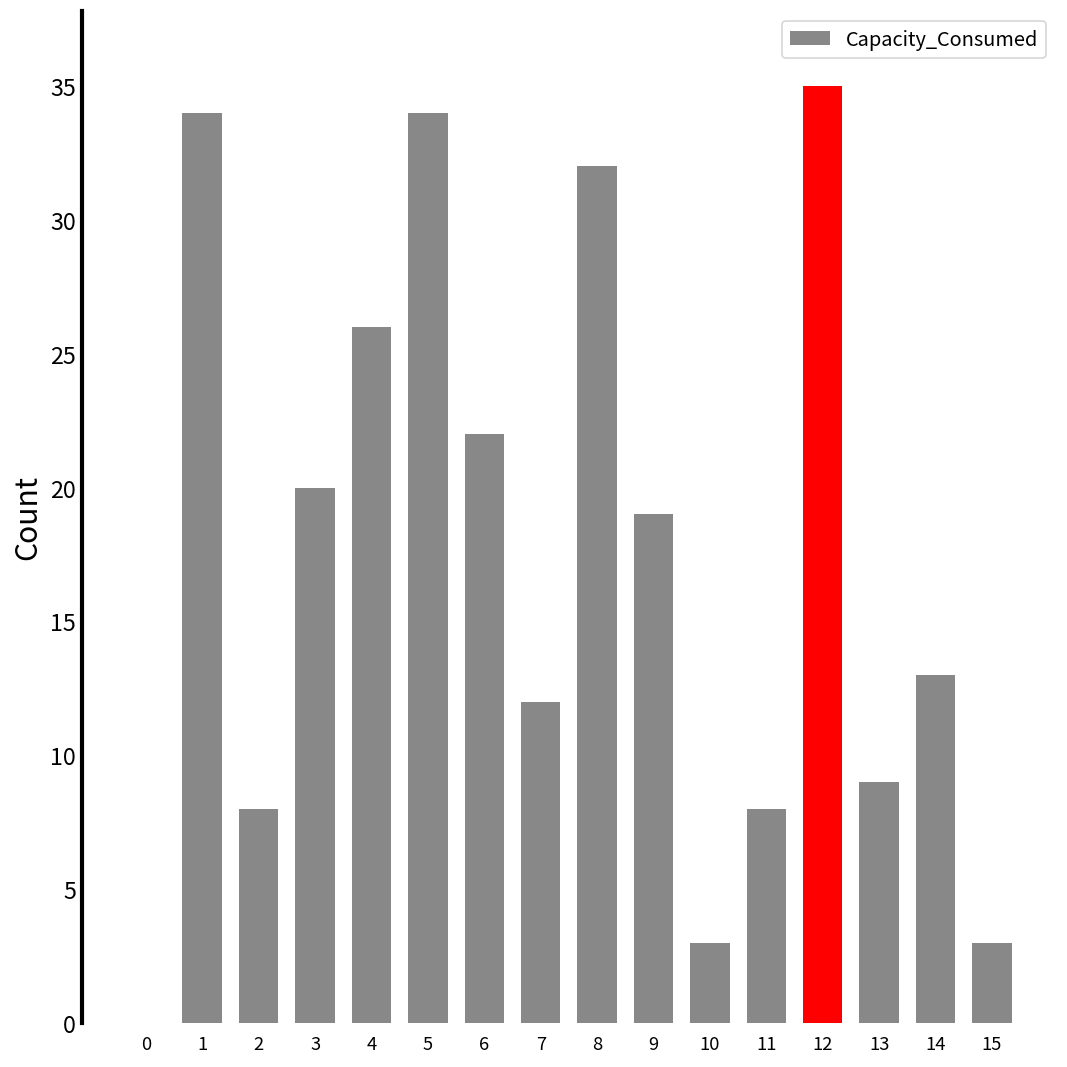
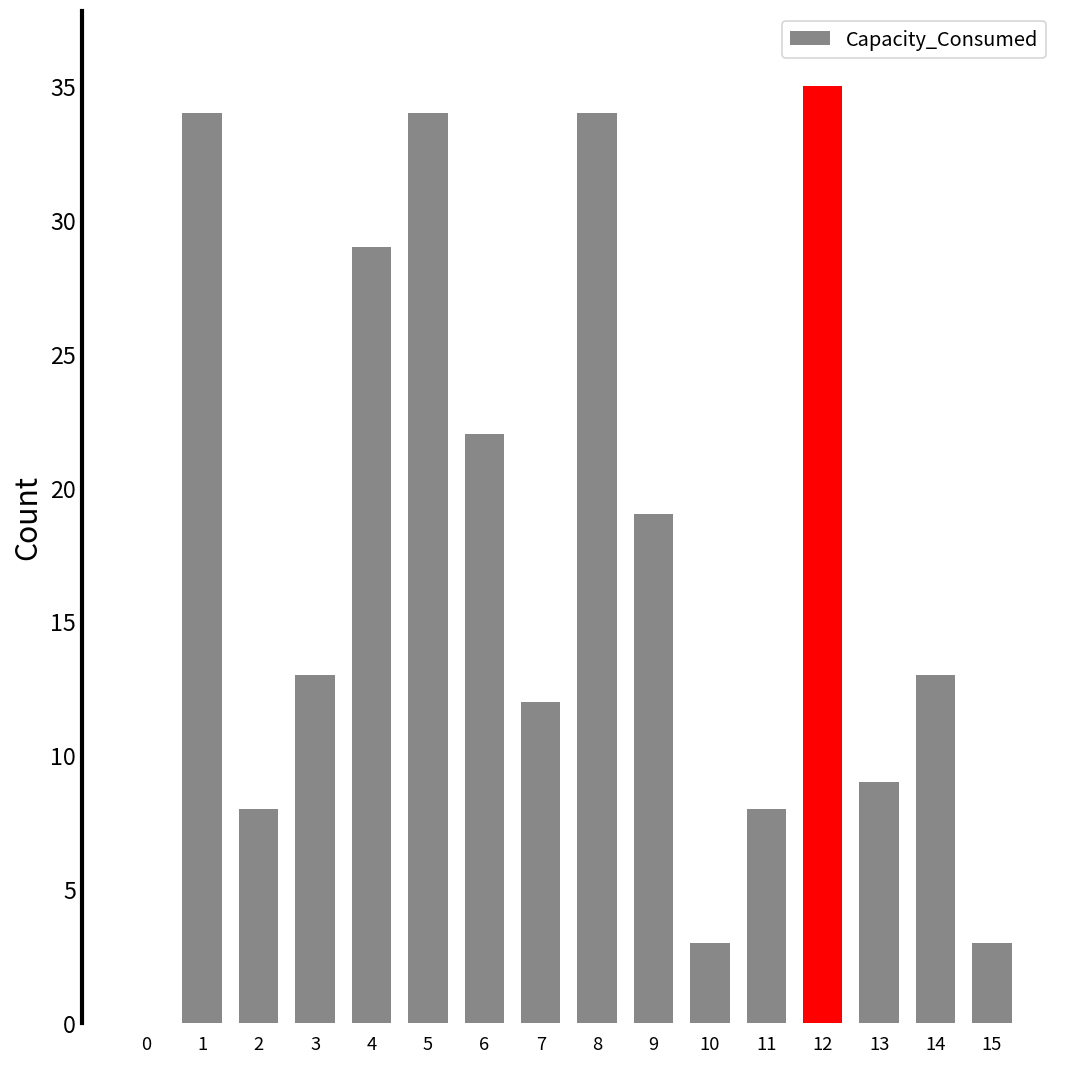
  {
    "0": 0,
    "1": 34,
    "2": 8,
-   "3": 20,
-   "4": 26,
+   "3": 13,
+   "4": 29,
    "5": 34,
    "6": 22,
    "7": 12,
-   "8": 32,
+   "8": 34,
    "9": 19,
    "10": 3,
    "11": 8,
    "12": 35,
    "13": 9,
    "14": 13,
    "15": 3
  }
